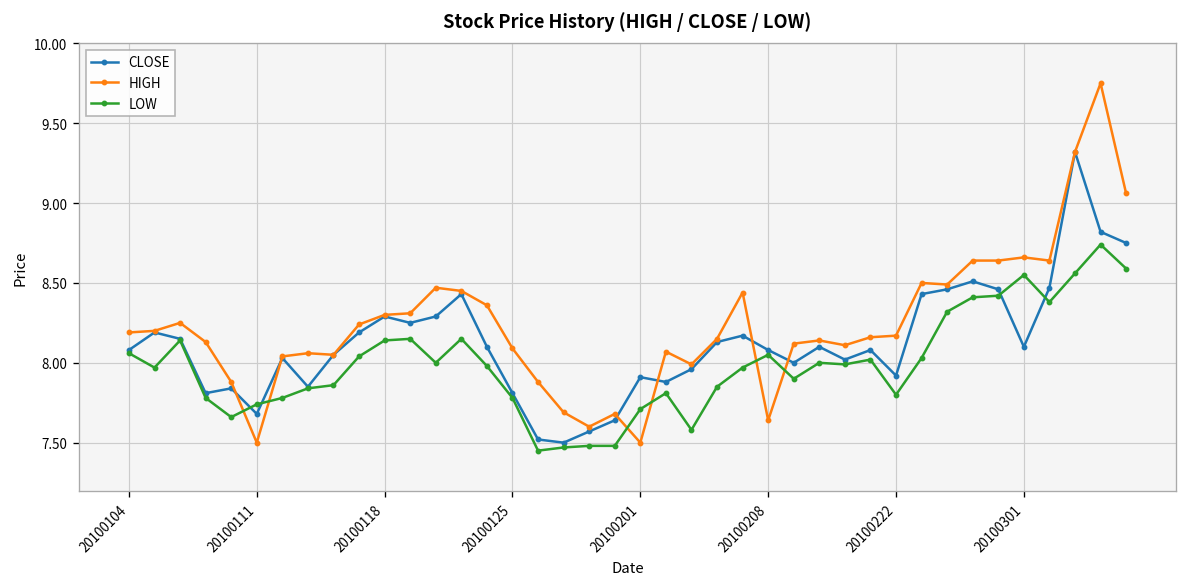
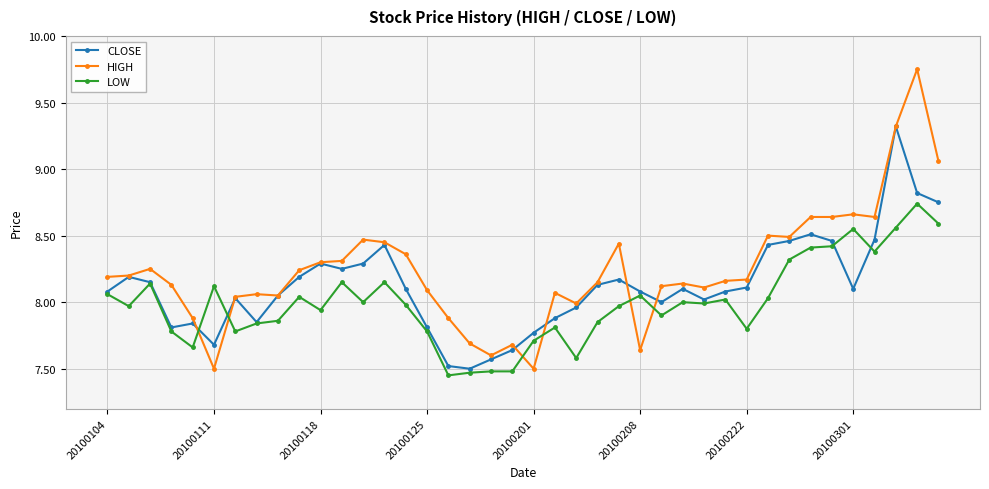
  {
    "CLOSE": {
      "20100104": 8.08,
      "20100111": 7.68,
      "20100125": 7.81,
-     "20100201": 7.91,
+     "20100201": 7.77,
      "20100208": 8.08,
-     "20100222": 7.92,
+     "20100222": 8.11,
      "20100301": 8.10
    },
    "HIGH": {
      "20100104": 8.19,
      "20100111": 7.50,
      "20100125": 8.09,
      "20100201": 7.50,
      "20100208": 7.64,
      "20100222": 8.17,
      "20100301": 8.66
    },
    "LOW": {
      "20100104": 8.06,
-     "20100111": 7.74,
-     "20100118": 8.14,
+     "20100111": 8.12,
+     "20100118": 7.94,
      "20100125": 7.78,
      "20100201": 7.71,
      "20100208": 8.05,
      "20100222": 7.80,
      "20100301": 8.55
    }
  }
